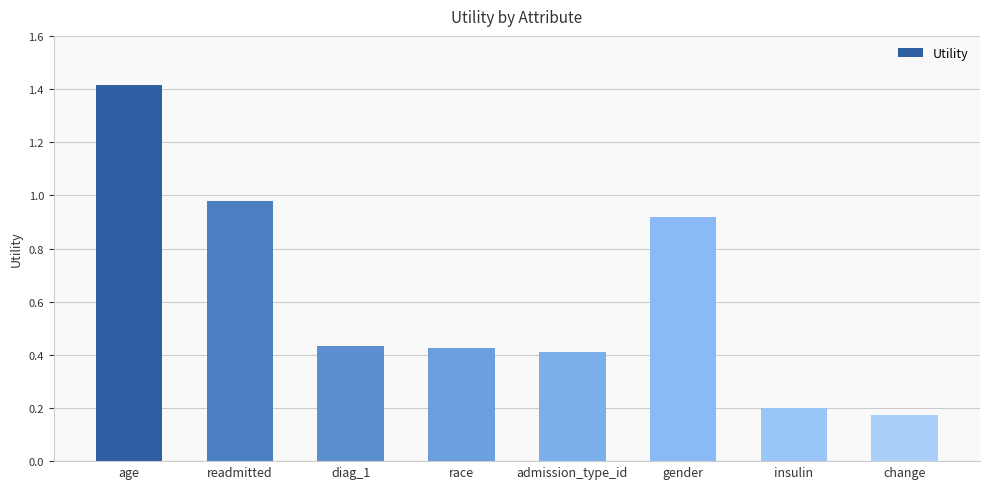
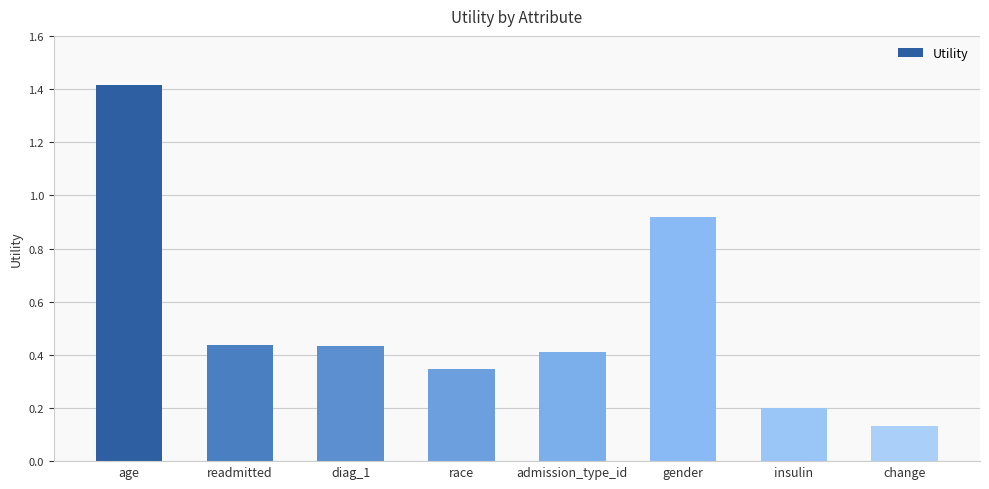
  {
    "age": 1.41,
-   "readmitted": 0.98,
+   "readmitted": 0.44,
    "diag_1": 0.43,
-   "race": 0.42,
+   "race": 0.35,
    "admission_type_id": 0.41,
    "gender": 0.92,
    "insulin": 0.20,
-   "change": 0.17
+   "change": 0.13
  }
